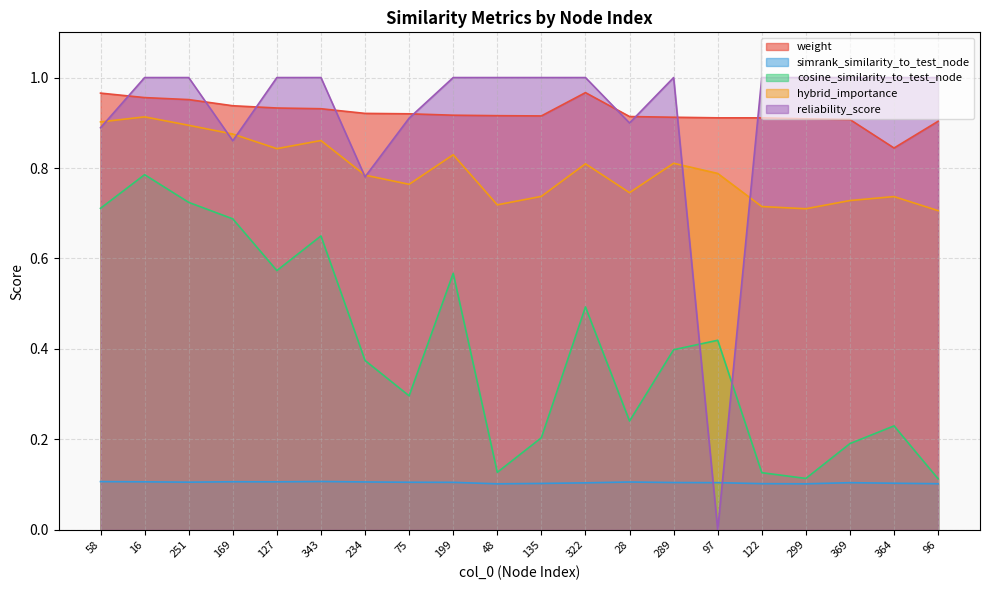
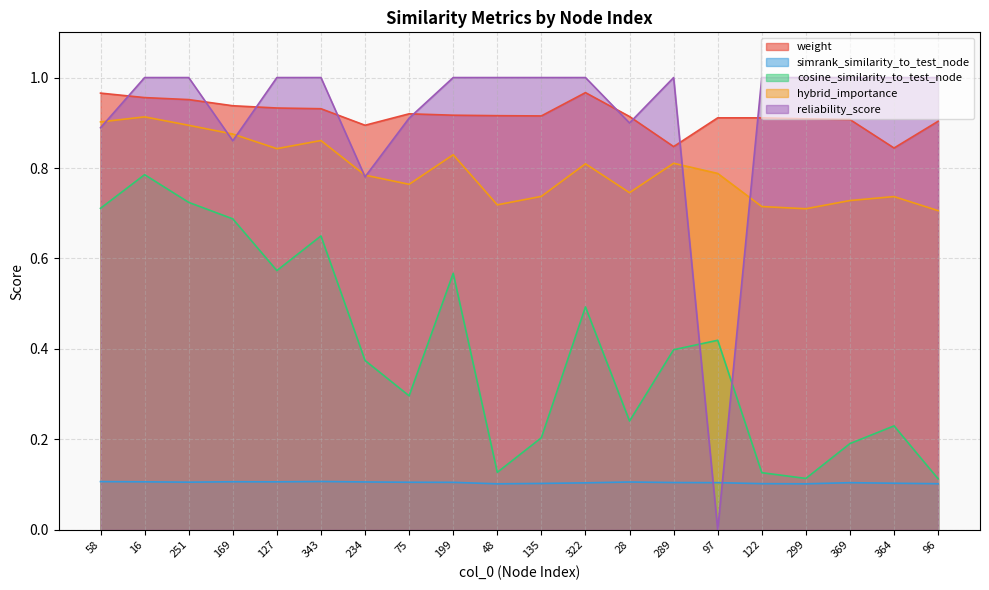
  {
    "weight": {
      "58": 0.97,
      "16": 0.96,
      "251": 0.95,
      "169": 0.94,
      "127": 0.93,
      "343": 0.93,
-     "234": 0.92,
+     "234": 0.89,
      "75": 0.92,
      "199": 0.92,
      "48": 0.92,
      "135": 0.92,
      "322": 0.97,
      "28": 0.91,
-     "289": 0.91,
+     "289": 0.85,
      "97": 0.91,
      "369": 0.91,
      "364": 0.84,
      "96": 0.90
    },
    "simrank_similarity_to_test_node": {
      "58": 0.11,
      "16": 0.11,
      "251": 0.11,
      "169": 0.11,
      "127": 0.11,
      "343": 0.11,
      "234": 0.11,
      "75": 0.11,
      "199": 0.10,
      "48": 0.10,
      "135": 0.10,
      "322": 0.10,
      "28": 0.11,
      "289": 0.10,
      "97": 0.10,
      "122": 0.10,
      "299": 0.10,
      "369": 0.10,
      "364": 0.10,
      "96": 0.10
    },
    "cosine_similarity_to_test_node": {
      "58": 0.71,
      "16": 0.79,
      "251": 0.72,
      "169": 0.69,
      "127": 0.57,
      "343": 0.65,
      "234": 0.37,
      "75": 0.30,
      "199": 0.57,
      "48": 0.13,
      "135": 0.20,
      "322": 0.49,
      "28": 0.24,
      "289": 0.40,
      "97": 0.42,
      "122": 0.13,
      "299": 0.11,
      "369": 0.19,
      "364": 0.23,
      "96": 0.11
    },
    "hybrid_importance": {
      "58": 0.90,
      "16": 0.91,
      "251": 0.89,
      "169": 0.88,
      "127": 0.84,
      "343": 0.86,
      "75": 0.76,
      "199": 0.83,
      "48": 0.72,
      "135": 0.74,
      "322": 0.81,
      "28": 0.75,
      "289": 0.81,
      "97": 0.79,
      "122": 0.71,
      "299": 0.71,
      "369": 0.73,
      "364": 0.74,
      "96": 0.71
    },
    "reliability_score": {
      "58": 0.89,
      "16": 1.00,
      "251": 1.00,
      "169": 0.86,
      "127": 1.00,
      "343": 1.00,
      "75": 0.91,
      "199": 1.00,
      "48": 1.00,
      "135": 1.00,
      "322": 1.00,
      "28": 0.90,
      "289": 1.00,
      "97": 0.00
    }
  }
